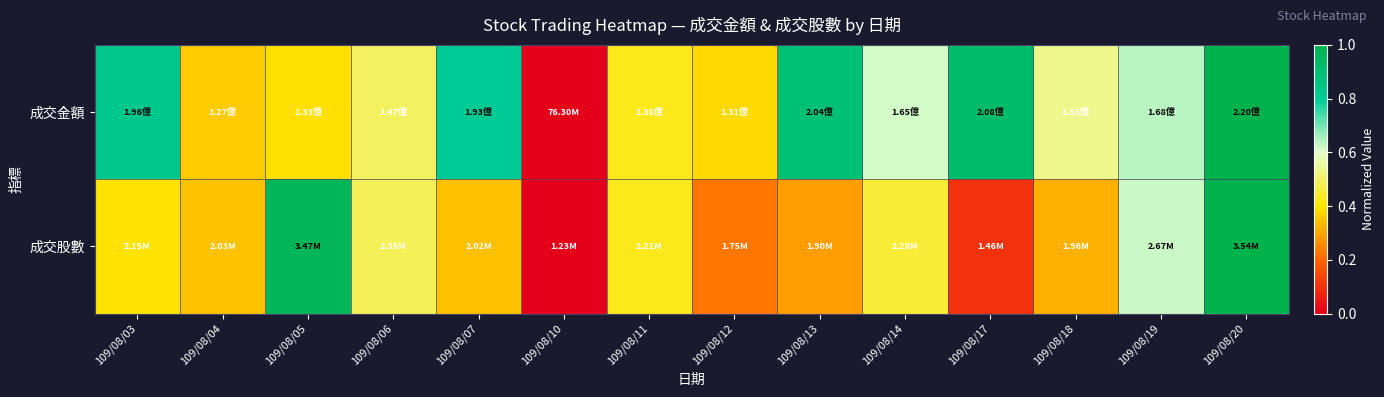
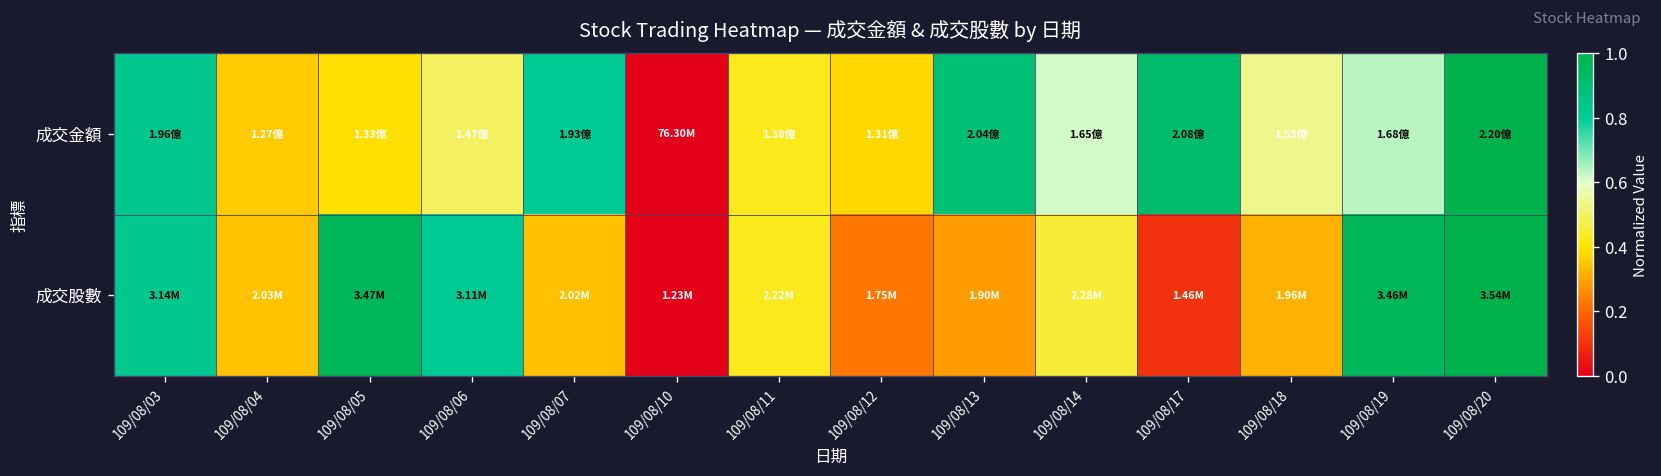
  {
    "成交金額": {
      "109/08/03": "1.96億",
      "109/08/04": "1.27億",
      "109/08/05": "1.33億",
      "109/08/06": "1.47億",
      "109/08/07": "1.93億",
      "109/08/10": "76.30M",
      "109/08/11": "1.38億",
      "109/08/12": "1.31億",
      "109/08/13": "2.04億",
      "109/08/14": "1.65億",
      "109/08/17": "2.08億",
      "109/08/18": "1.53億",
      "109/08/19": "1.68億",
      "109/08/20": "2.20億"
    },
    "成交股數": {
-     "109/08/03": "2.15M",
+     "109/08/03": "3.14M",
      "109/08/04": "2.03M",
      "109/08/05": "3.47M",
-     "109/08/06": "2.35M",
+     "109/08/06": "3.11M",
      "109/08/07": "2.02M",
      "109/08/10": "1.23M",
      "109/08/11": "2.22M",
      "109/08/12": "1.75M",
      "109/08/13": "1.90M",
      "109/08/14": "2.28M",
      "109/08/17": "1.46M",
      "109/08/18": "1.96M",
-     "109/08/19": "2.67M",
+     "109/08/19": "3.46M",
      "109/08/20": "3.54M"
    }
  }
